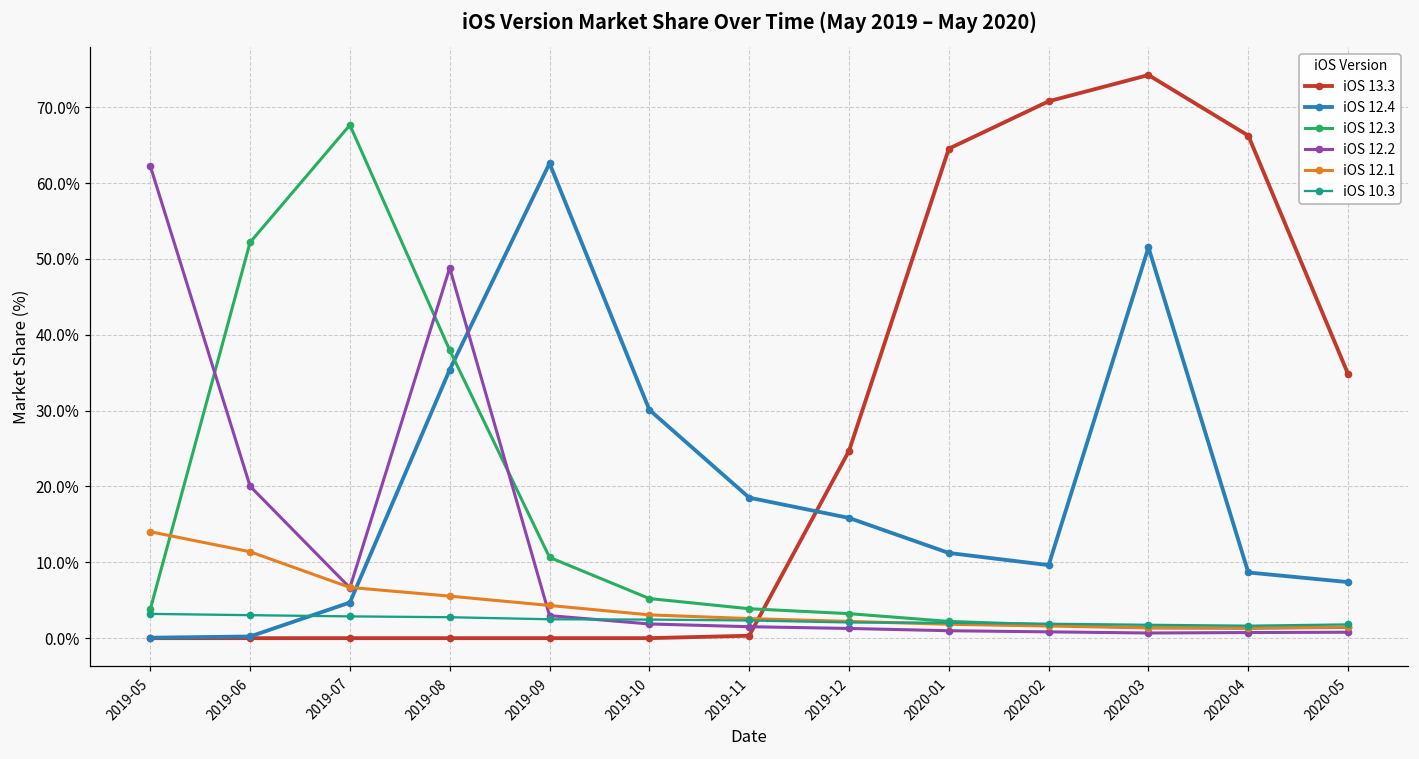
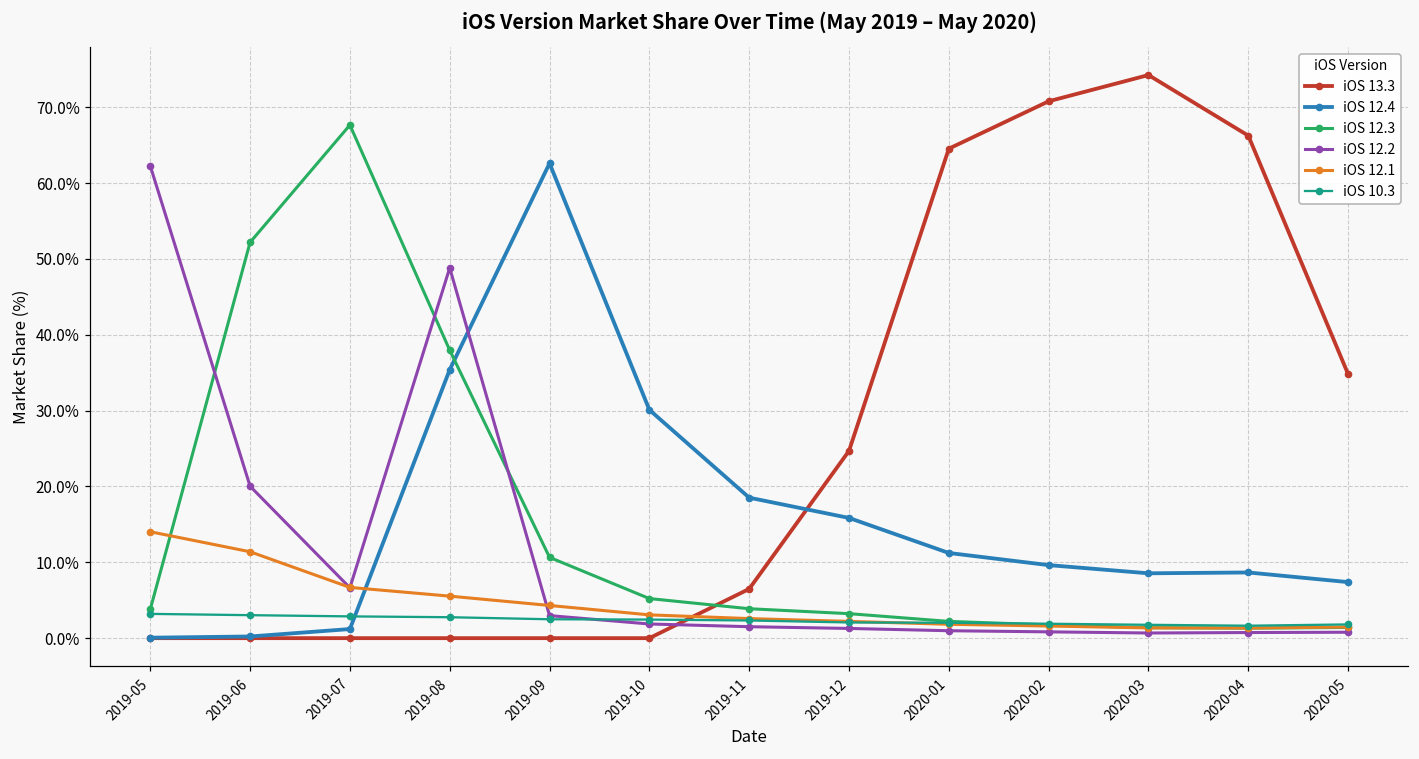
  {
    "iOS 13.3": {
      "2019-07": "0%",
      "2019-08": "0%",
      "2019-09": "0%",
      "2019-10": "0%",
-     "2019-11": "0%",
+     "2019-11": "6%",
      "2019-12": "25%",
      "2020-01": "65%",
      "2020-02": "71%",
      "2020-03": "74%",
      "2020-04": "66%",
      "2020-05": "35%"
    },
    "iOS 12.4": {
-     "2019-07": "5%",
+     "2019-07": "1%",
      "2019-08": "35%",
      "2019-09": "63%",
      "2019-10": "30%",
      "2019-11": "19%",
      "2019-12": "16%",
      "2020-01": "11%",
      "2020-02": "10%",
-     "2020-03": "52%",
+     "2020-03": "9%",
      "2020-04": "9%",
      "2020-05": "7%"
    },
    "iOS 12.2": {
      "2019-05": "62%",
      "2019-06": "20%",
      "2019-08": "49%",
      "2019-09": "3%",
      "2019-10": "2%",
      "2019-11": "2%",
      "2019-12": "1%",
      "2020-01": "1%",
      "2020-02": "1%",
      "2020-03": "1%",
      "2020-04": "1%",
      "2020-05": "1%"
    },
    "iOS 12.1": {
      "2019-05": "14%",
      "2019-06": "11%",
      "2019-08": "6%",
      "2019-09": "4%",
      "2019-10": "3%"
    }
  }
